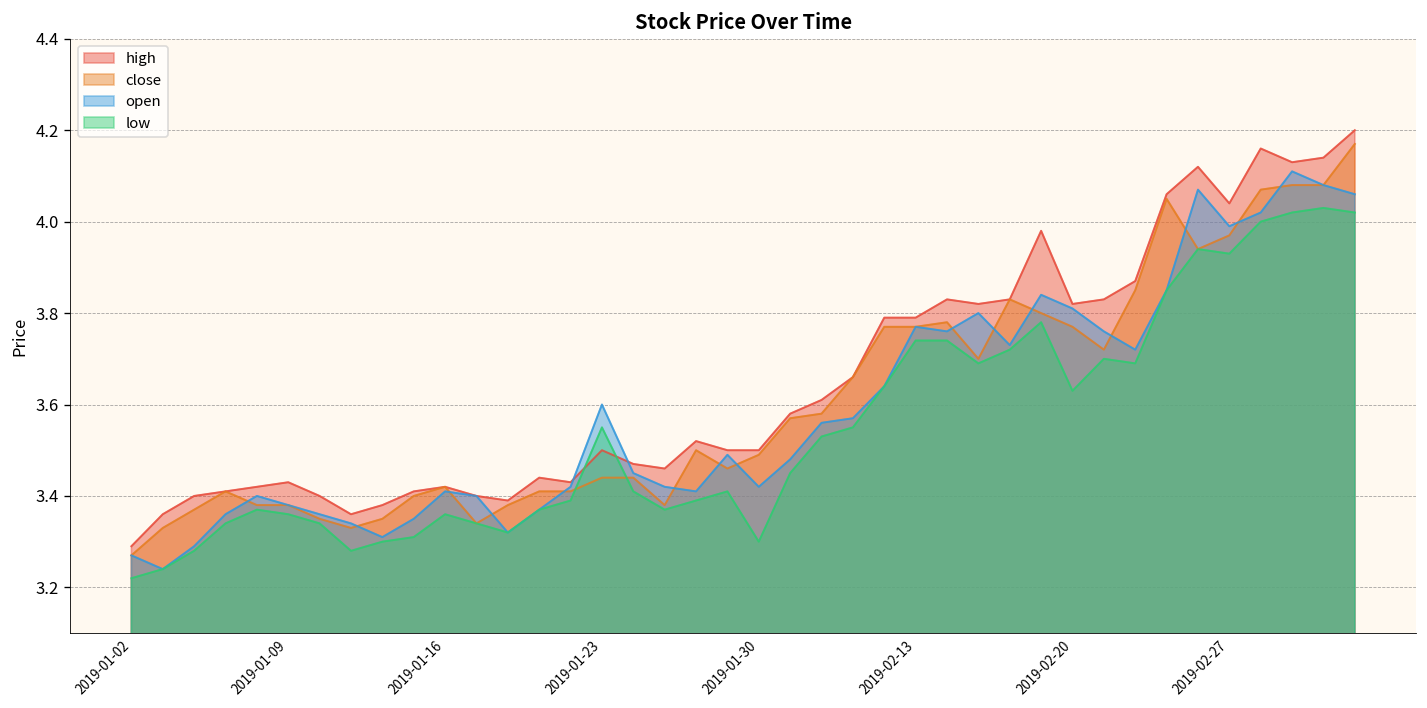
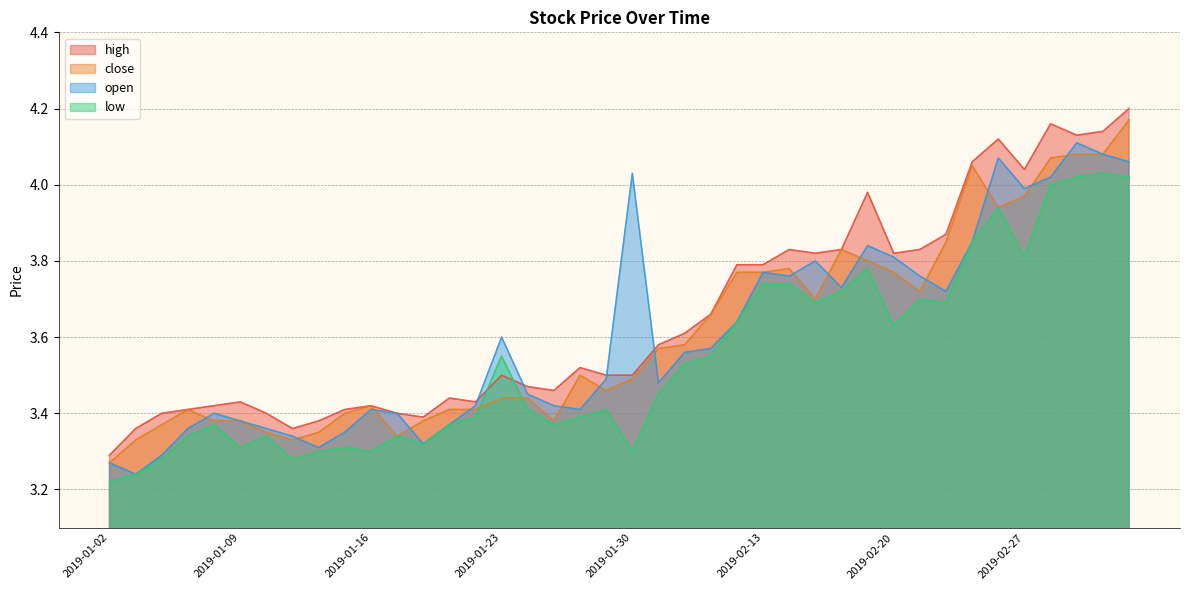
  {
    "open": {
      "2019-01-16": 3.41,
      "2019-01-23": 3.60,
-     "2019-01-30": 3.42,
+     "2019-01-30": 4.03,
      "2019-02-20": 3.81,
      "2019-02-27": 3.99
    },
    "low": {
      "2019-01-02": 3.22,
-     "2019-01-09": 3.36,
-     "2019-01-16": 3.36,
+     "2019-01-09": 3.31,
+     "2019-01-16": 3.30,
      "2019-01-23": 3.55,
      "2019-01-30": 3.30,
      "2019-02-13": 3.74,
      "2019-02-20": 3.63,
-     "2019-02-27": 3.93
+     "2019-02-27": 3.81
    }
  }
